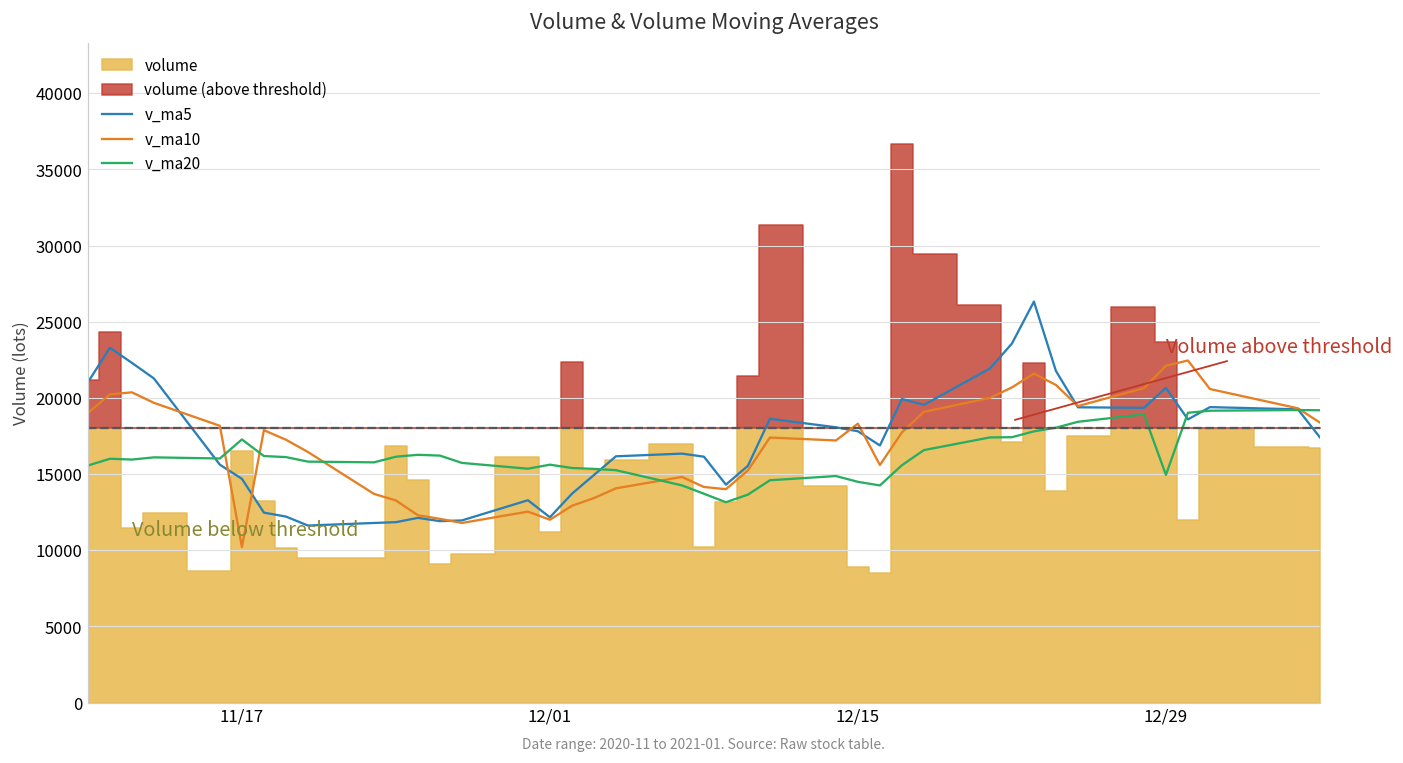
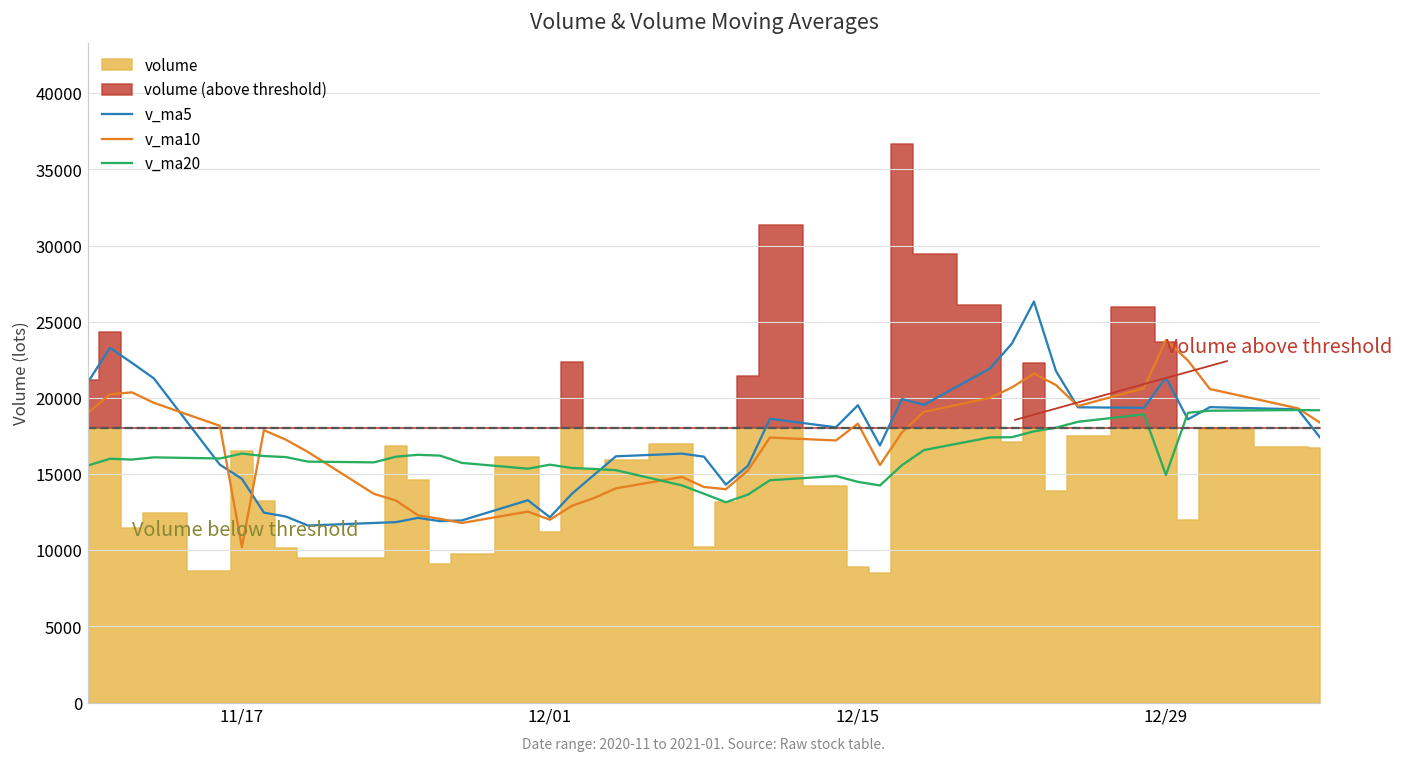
  {
    "v_ma5": {
      "11/17": 14700,
-     "12/15": 17800,
-     "12/29": 20700
+     "12/15": 19500,
+     "12/29": 21300
    },
    "v_ma10": {
      "11/17": 10200,
      "12/15": 18300,
-     "12/29": 22100
+     "12/29": 23800
    },
    "v_ma20": {
-     "11/17": 17300,
+     "11/17": 16300,
      "12/01": 15600,
      "12/15": 14500,
      "12/29": 14900
    }
  }
